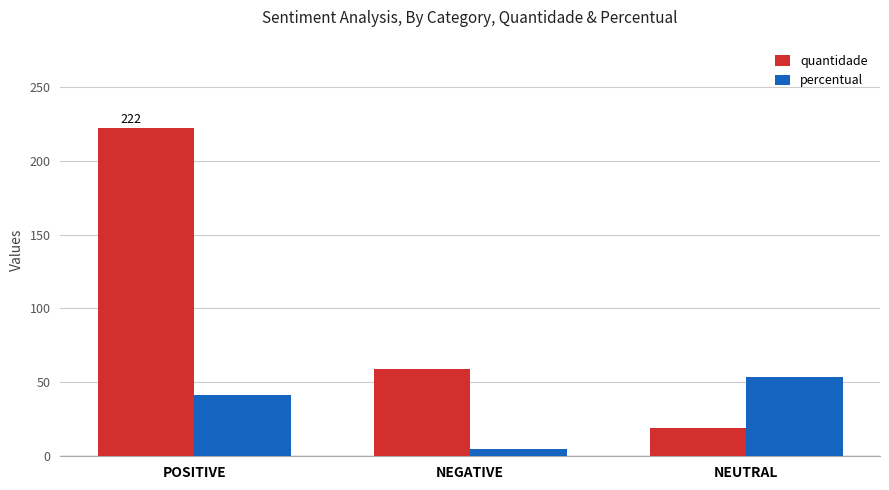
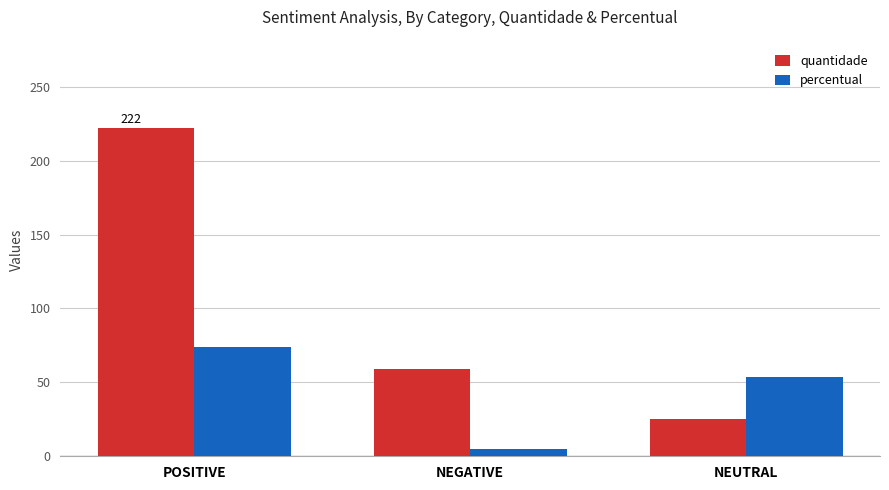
  {
    "quantidade": {
      "NEGATIVE": 59,
-     "NEUTRAL": 19
+     "NEUTRAL": 25
    },
    "percentual": {
-     "POSITIVE": 41,
+     "POSITIVE": 74,
      "NEGATIVE": 5,
      "NEUTRAL": 54
    }
  }
